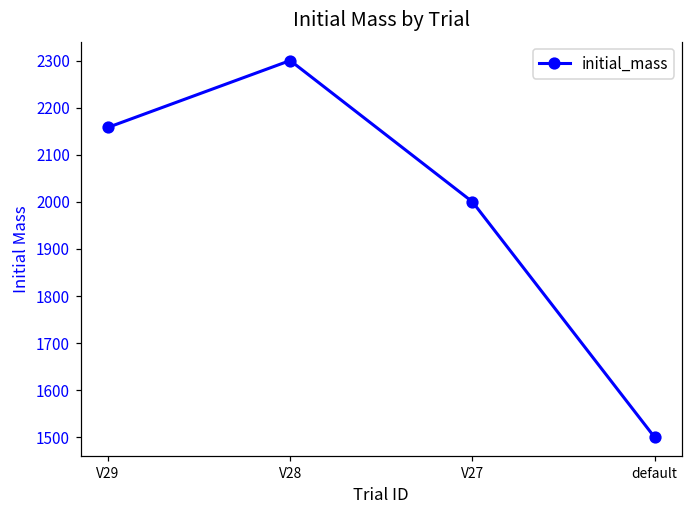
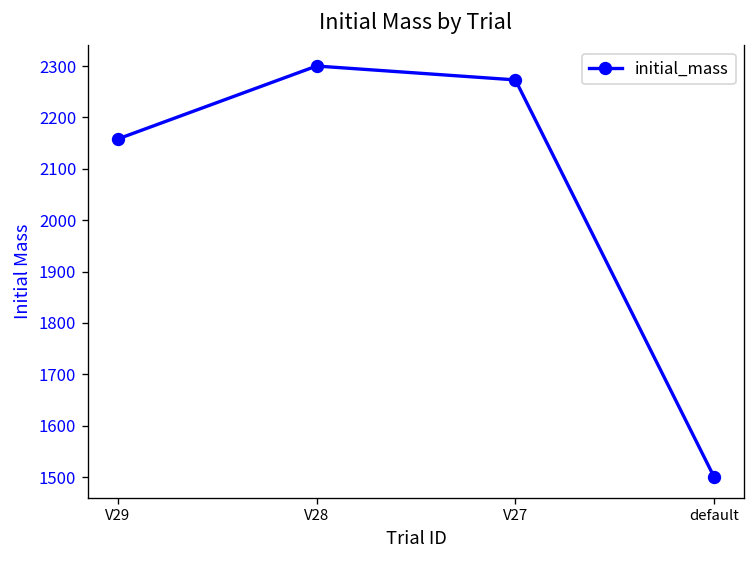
  {
    "V29": 2160,
    "V28": 2300,
-   "V27": 2000,
+   "V27": 2270,
    "default": 1500
  }
